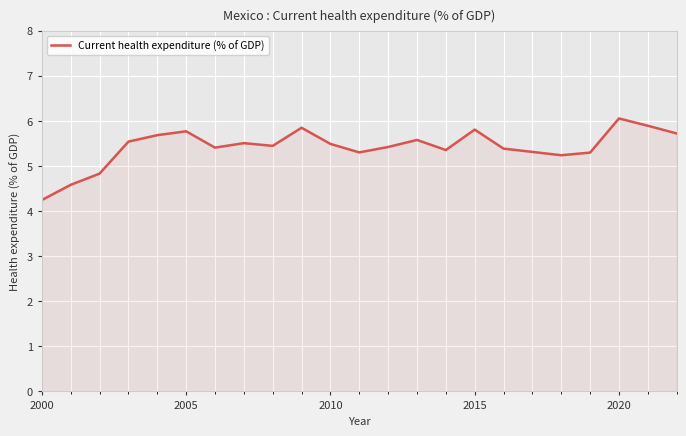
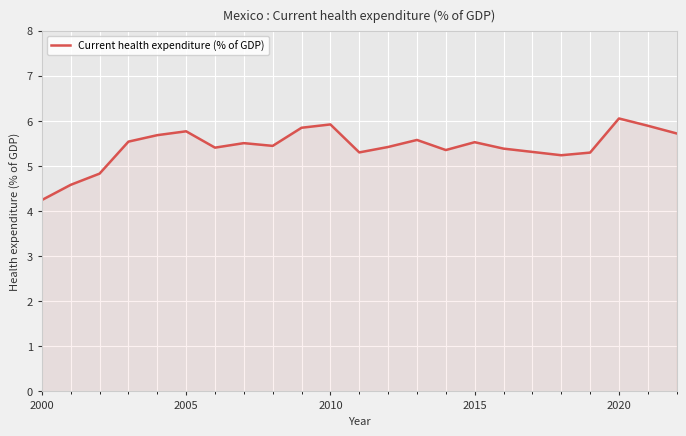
  {
    "2000": 4.2,
    "2005": 5.8,
-   "2010": 5.5,
-   "2015": 5.8,
+   "2010": 5.9,
+   "2015": 5.5,
    "2020": 6.1
  }
